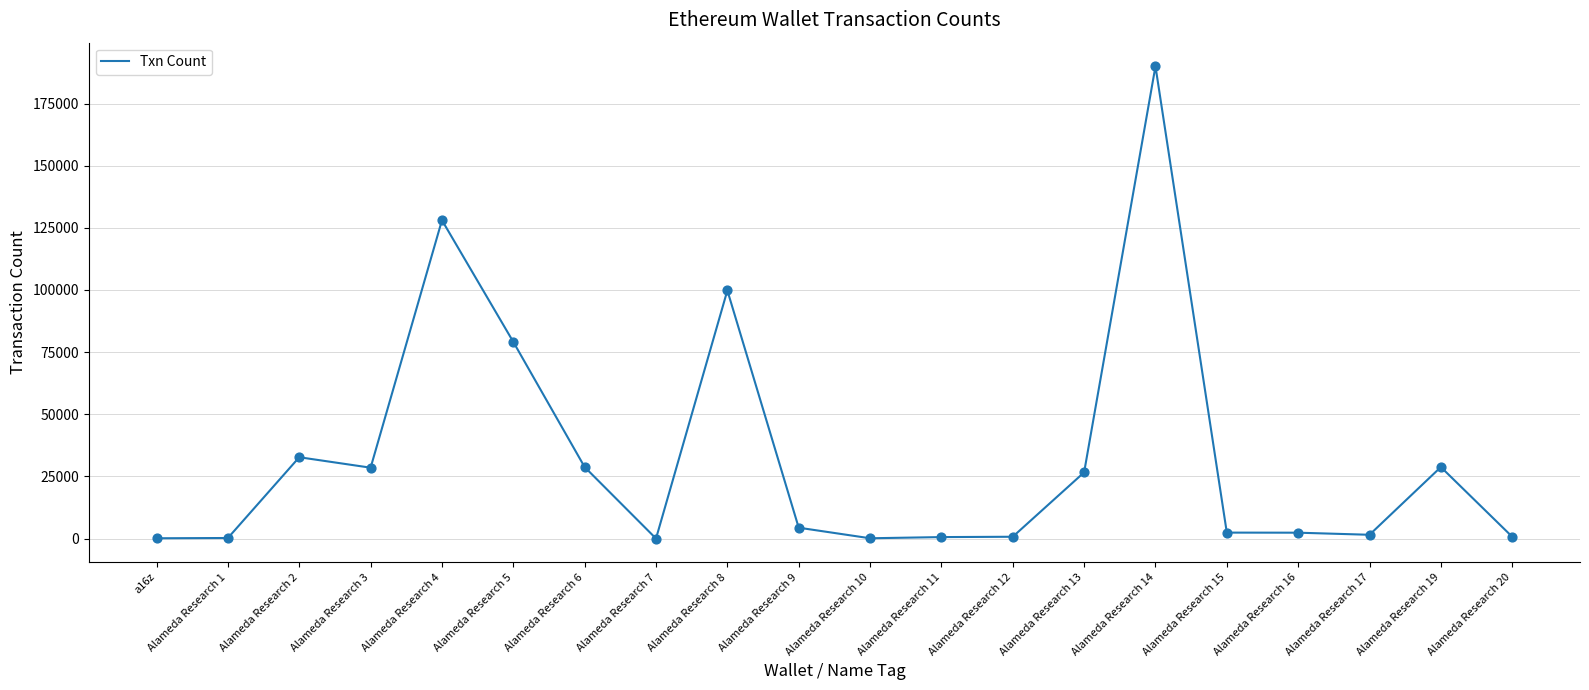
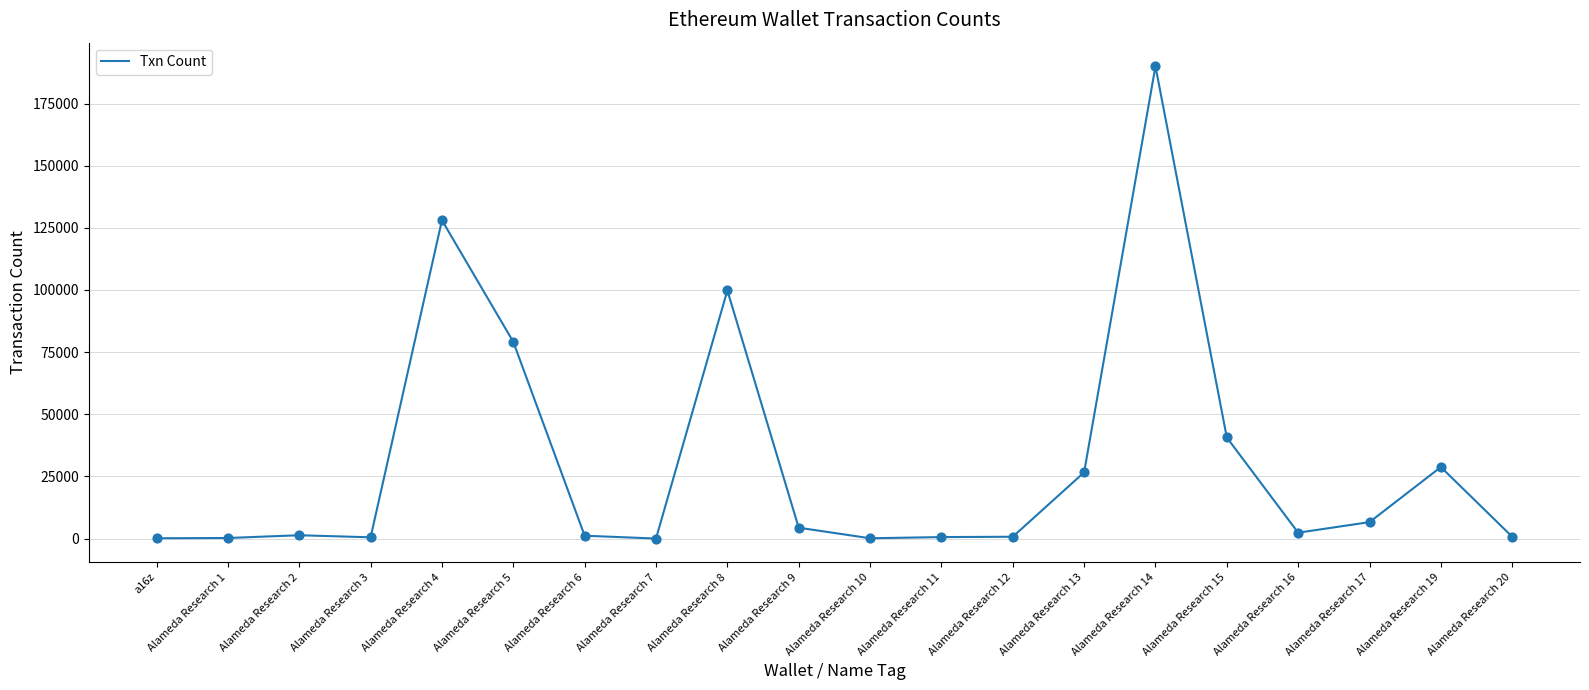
  {
    "a16z": 0,
    "Alameda Research 1": 0,
-   "Alameda Research 2": 33000,
-   "Alameda Research 3": 29000,
+   "Alameda Research 2": 1000,
+   "Alameda Research 3": 1000,
    "Alameda Research 4": 128000,
    "Alameda Research 5": 79000,
-   "Alameda Research 6": 29000,
+   "Alameda Research 6": 1000,
    "Alameda Research 7": 0,
    "Alameda Research 8": 100000,
    "Alameda Research 9": 4000,
    "Alameda Research 10": 0,
    "Alameda Research 11": 1000,
    "Alameda Research 12": 1000,
    "Alameda Research 13": 27000,
    "Alameda Research 14": 190000,
-   "Alameda Research 15": 2000,
+   "Alameda Research 15": 41000,
    "Alameda Research 16": 2000,
-   "Alameda Research 17": 2000,
+   "Alameda Research 17": 7000,
    "Alameda Research 19": 29000,
    "Alameda Research 20": 1000
  }
